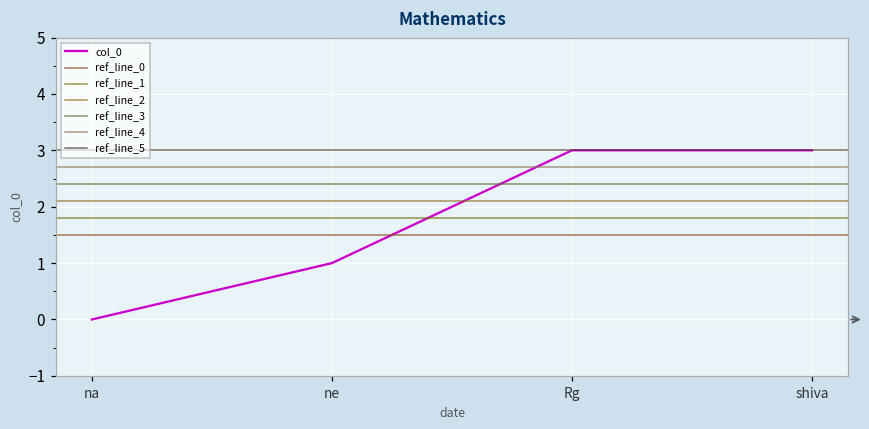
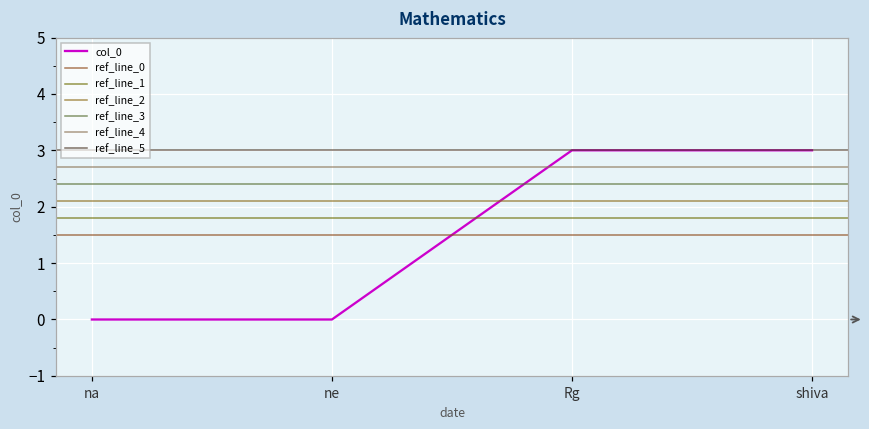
  {
    "na": 0,
-   "ne": 1,
+   "ne": 0,
    "Rg": 3,
    "shiva": 3
  }
